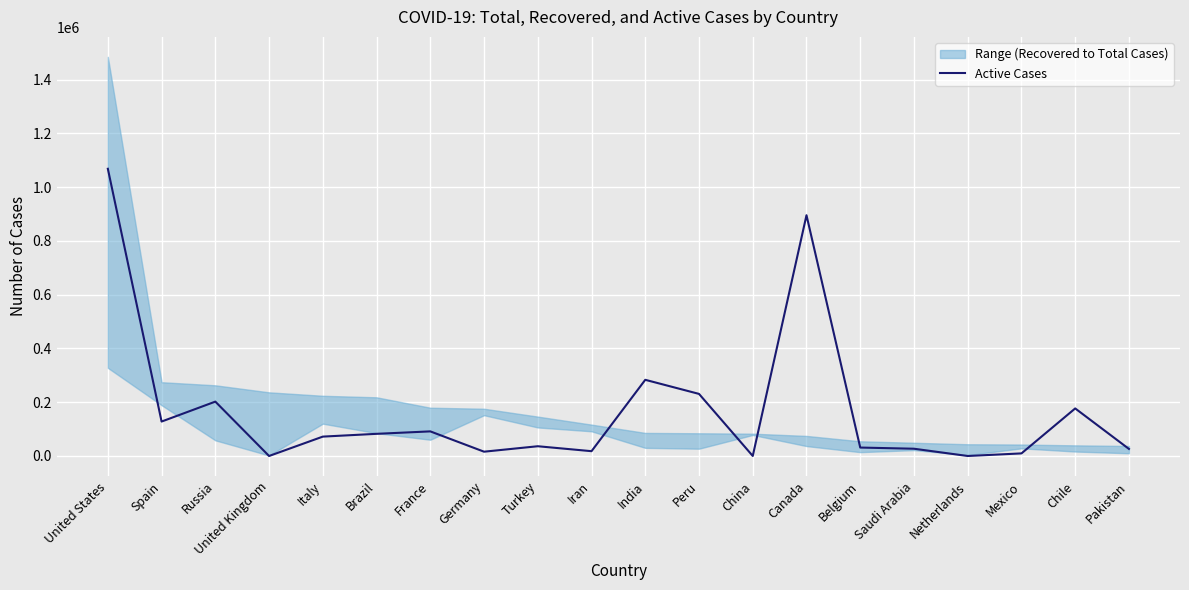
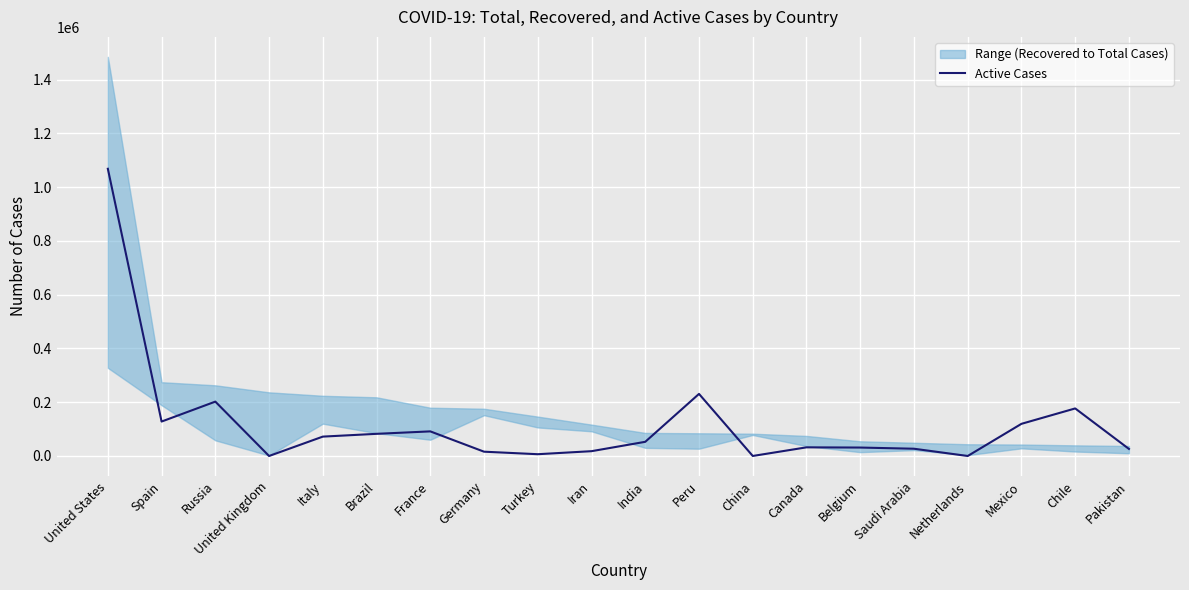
  {
    "Active Cases": {
      "United States": 1070000,
      "Spain": 130000,
      "Russia": 200000,
      "United Kingdom": 0,
      "Italy": 70000,
      "Brazil": 80000,
      "France": 90000,
      "Germany": 20000,
-     "Turkey": 40000,
+     "Turkey": 10000,
      "Iran": 20000,
-     "India": 280000,
+     "India": 50000,
      "Peru": 230000,
      "China": 0,
-     "Canada": 900000,
+     "Canada": 30000,
      "Belgium": 30000,
      "Saudi Arabia": 30000,
      "Netherlands": 0,
-     "Mexico": 10000,
+     "Mexico": 120000,
      "Chile": 180000,
      "Pakistan": 30000
    }
  }
